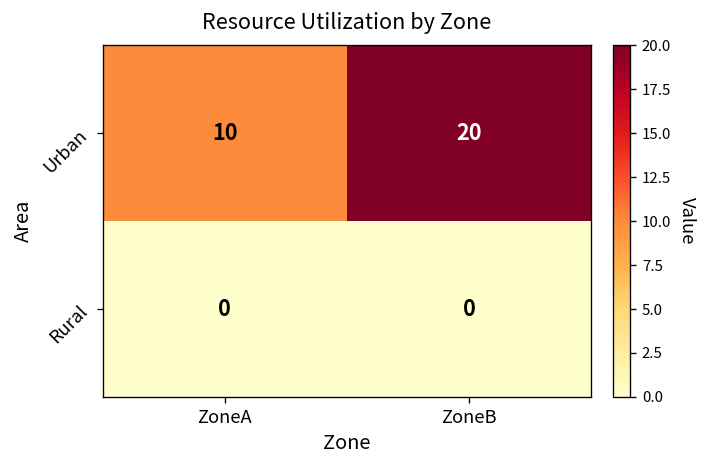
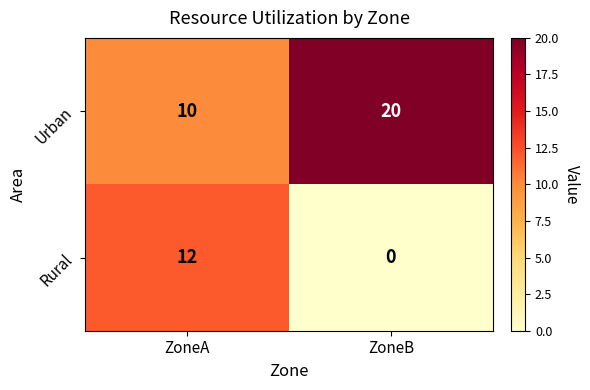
  {
    "Urban": {
      "ZoneA": 10,
      "ZoneB": 20
    },
    "Rural": {
-     "ZoneA": 0,
+     "ZoneA": 12,
      "ZoneB": 0
    }
  }
